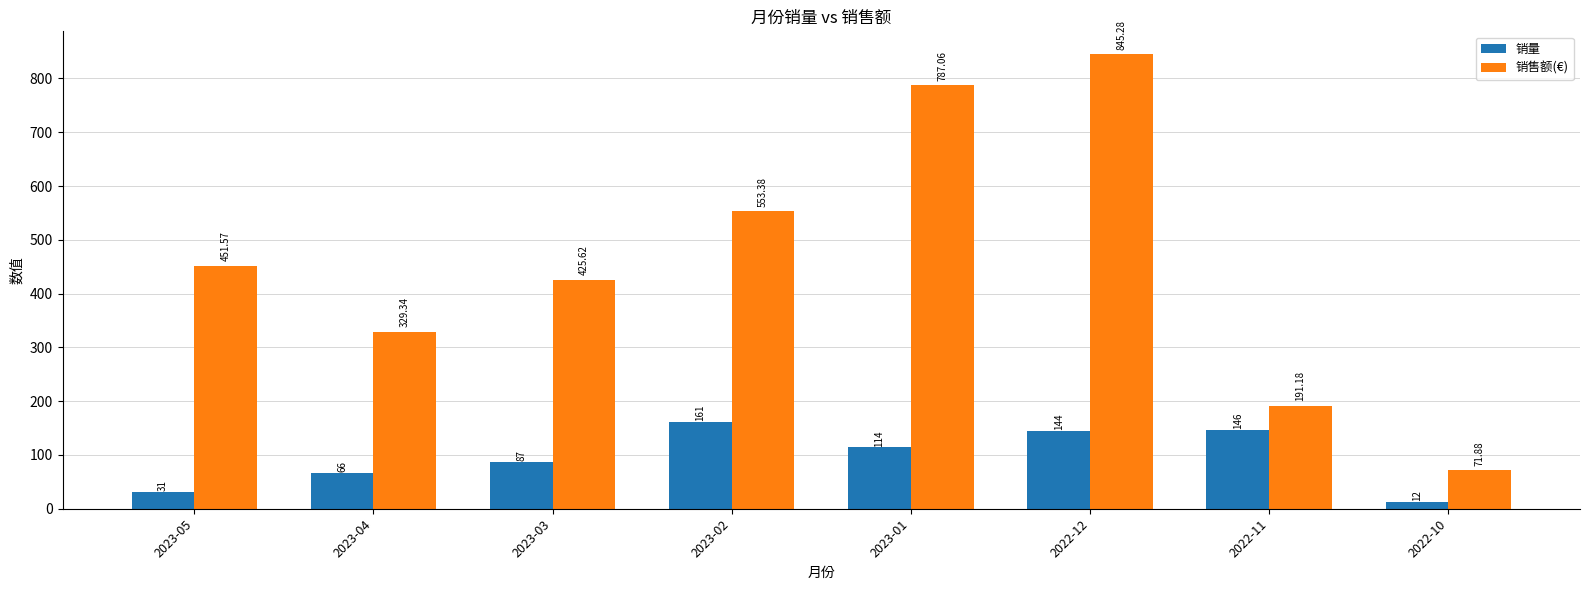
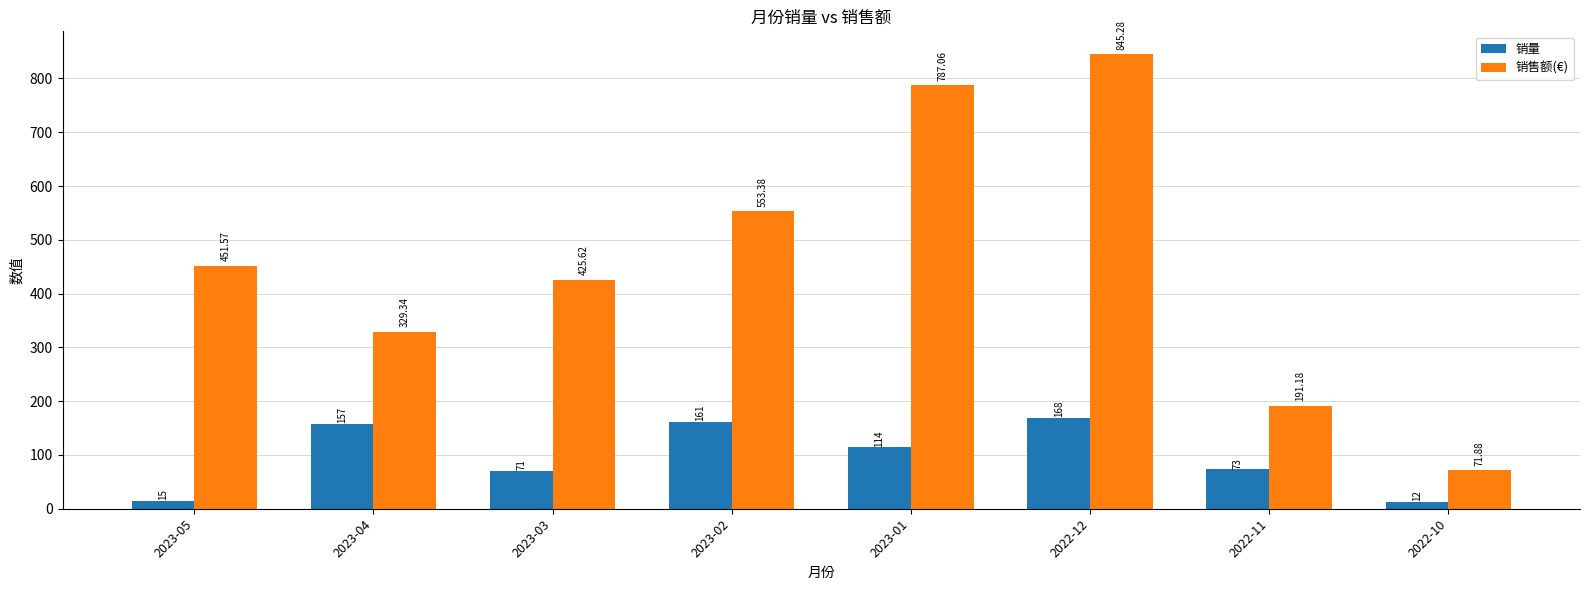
  {
    "销量": {
-     "2023-05": 31,
-     "2023-04": 66,
-     "2023-03": 87,
+     "2023-05": 15,
+     "2023-04": 157,
+     "2023-03": 71,
      "2023-02": 161,
      "2023-01": 114,
-     "2022-12": 144,
-     "2022-11": 146,
+     "2022-12": 168,
+     "2022-11": 73,
      "2022-10": 12
    },
    "销售额(€)": {
      "2023-05": 451.57,
      "2023-04": 329.34,
      "2023-03": 425.62,
      "2023-02": 553.38,
      "2023-01": 787.06,
      "2022-12": 845.28,
      "2022-11": 191.18,
      "2022-10": 71.88
    }
  }
